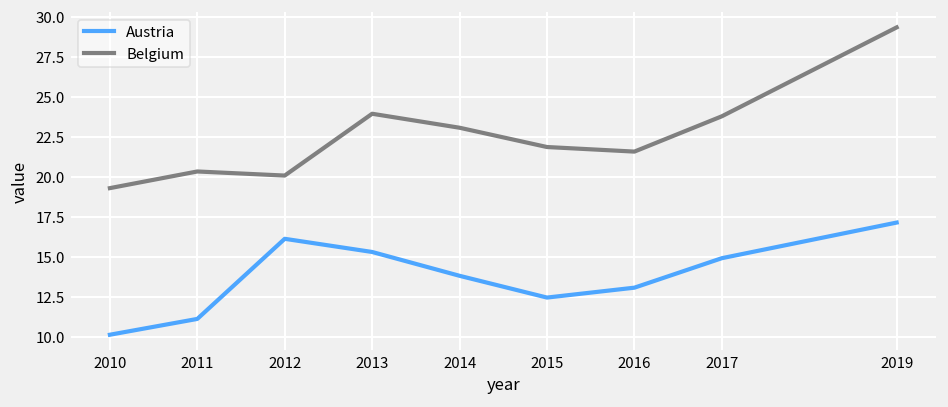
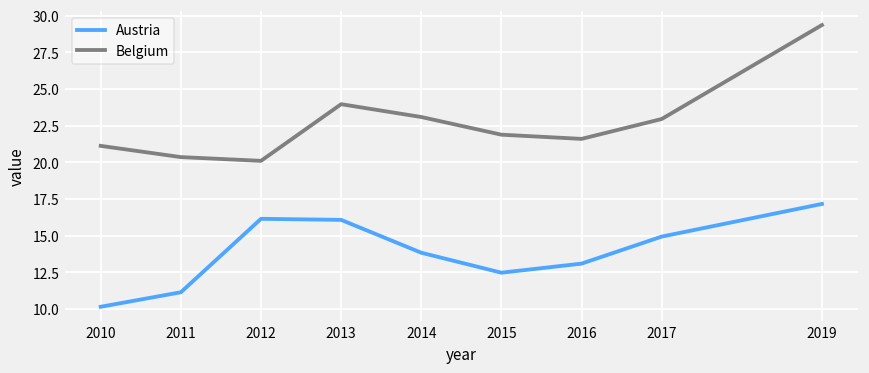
  {
    "Austria": {
      "2010": 10.1,
      "2011": 11.1,
      "2012": 16.1,
-     "2013": 15.3,
+     "2013": 16.1,
      "2014": 13.8,
      "2015": 12.5,
      "2016": 13.1,
      "2017": 14.9,
      "2019": 17.2
    },
    "Belgium": {
-     "2010": 19.3,
+     "2010": 21.1,
      "2011": 20.4,
      "2012": 20.1,
      "2013": 24.0,
      "2014": 23.1,
      "2015": 21.9,
      "2016": 21.6,
-     "2017": 23.8,
+     "2017": 23.0,
      "2019": 29.4
    }
  }
